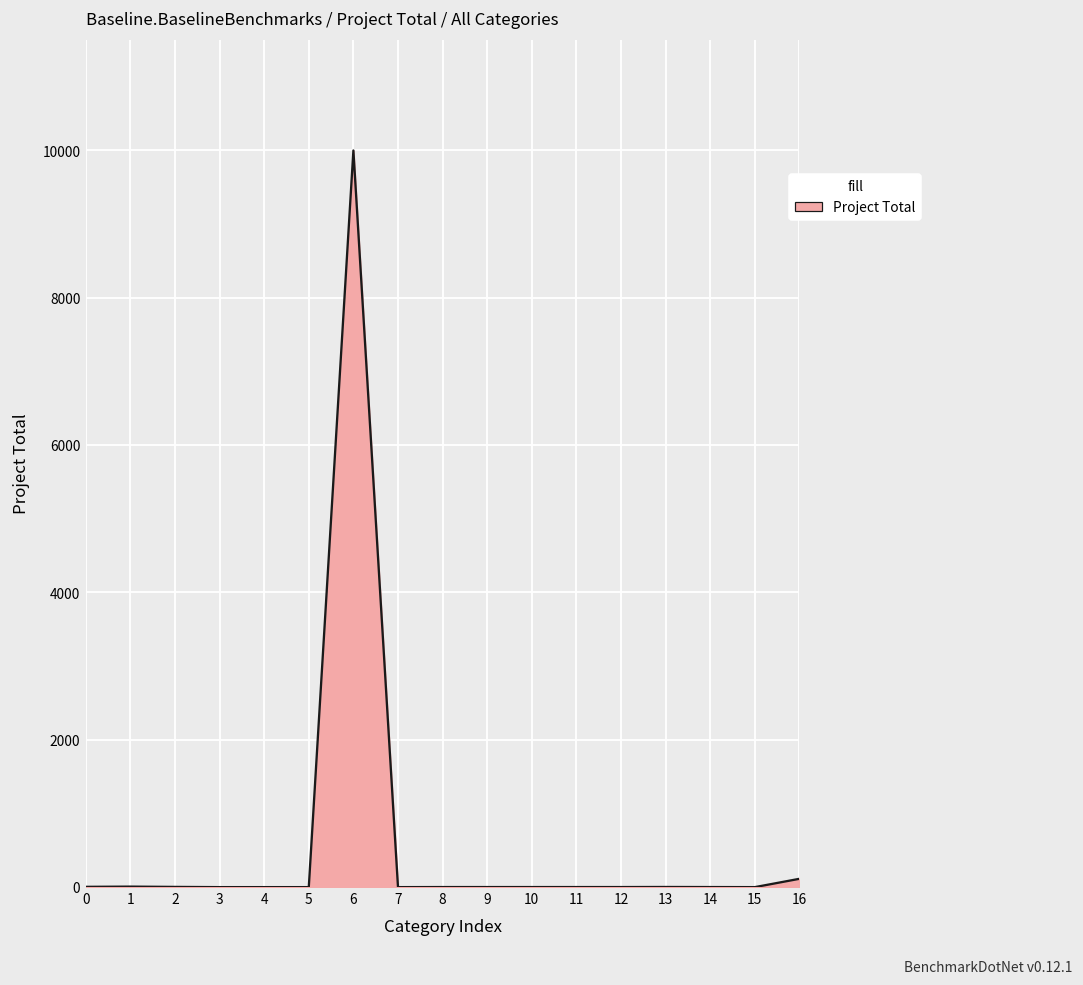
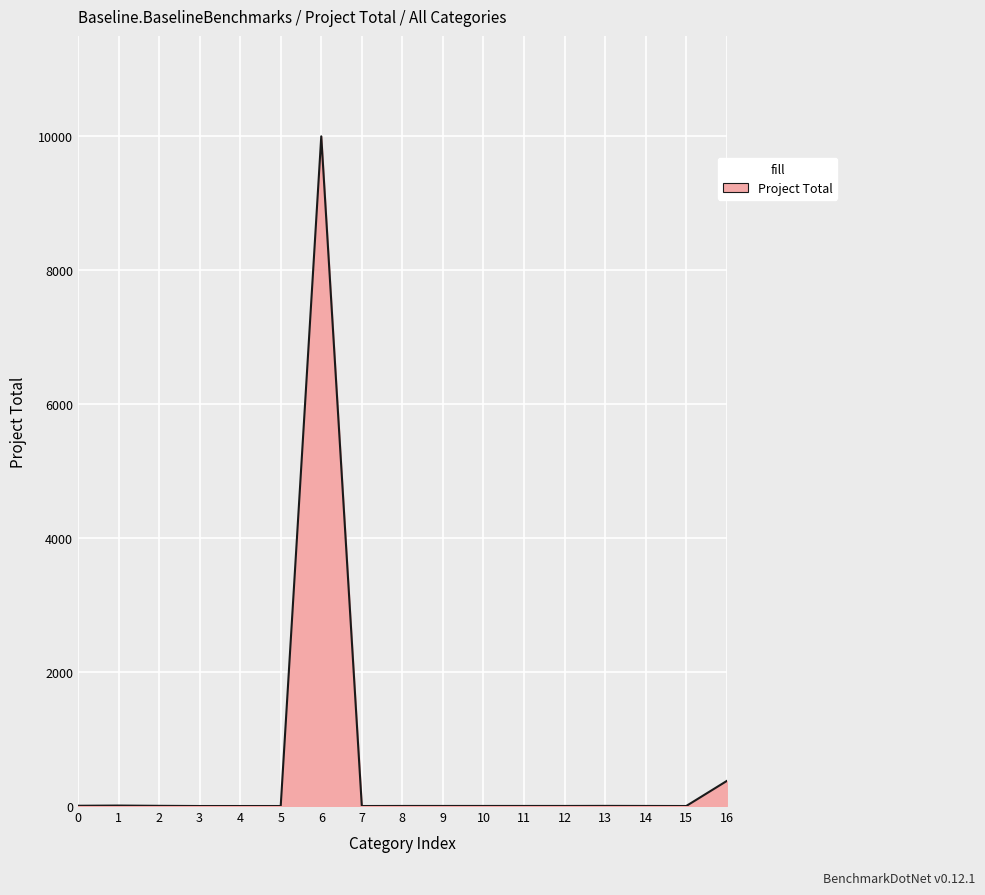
  {
    "0": 0,
    "1": 0,
    "2": 0,
    "3": 0,
    "4": 0,
    "5": 0,
    "6": 10000,
    "7": 0,
    "8": 0,
    "9": 0,
    "10": 0,
    "11": 0,
    "12": 0,
    "13": 0,
    "14": 0,
    "15": 0,
-   "16": 100
+   "16": 400
  }
